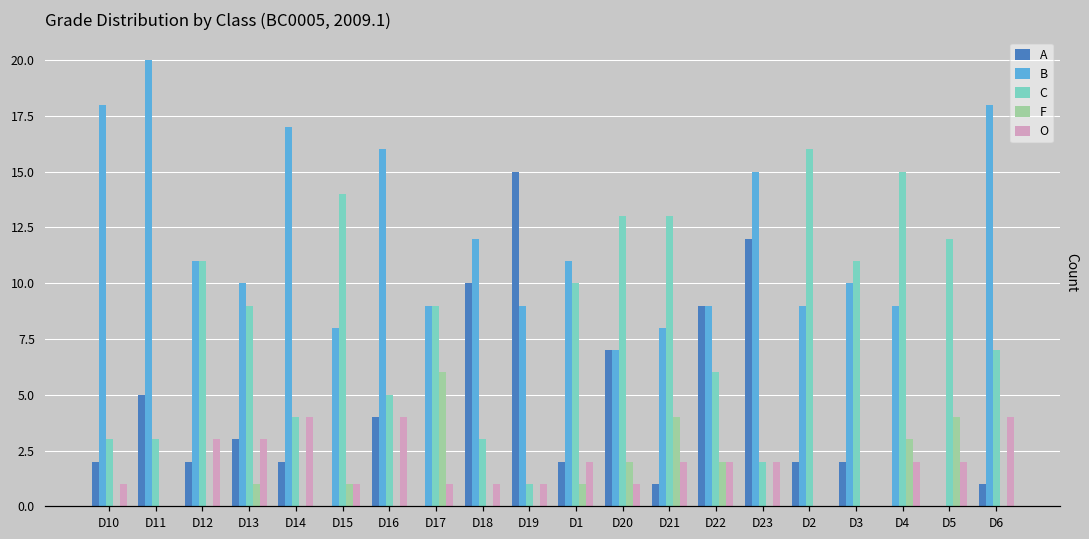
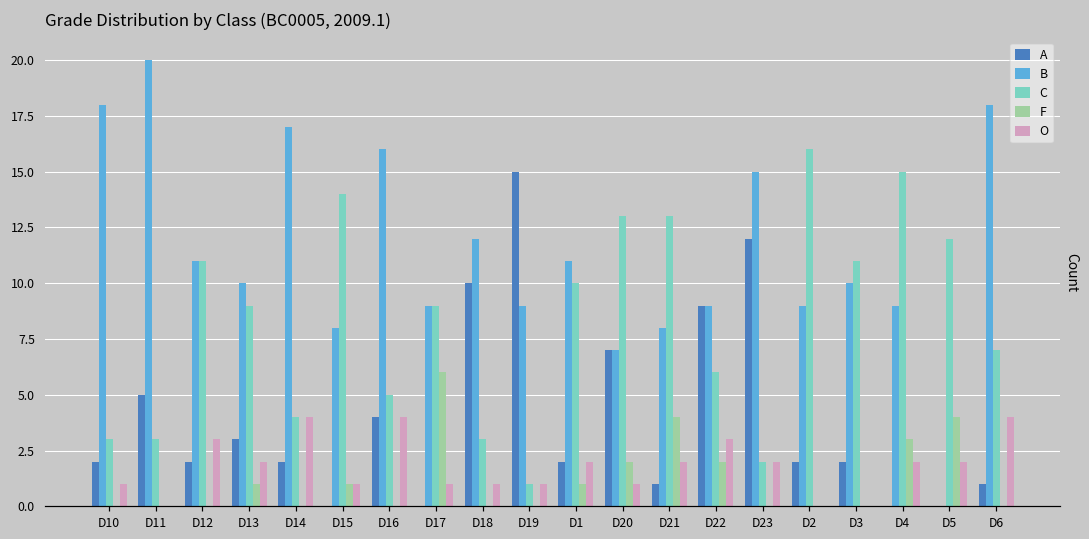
  {
    "O": {
      "D10": 1,
      "D11": 0,
      "D12": 3,
-     "D13": 3,
+     "D13": 2,
      "D14": 4,
      "D15": 1,
      "D16": 4,
      "D17": 1,
      "D18": 1,
      "D19": 1,
      "D1": 2,
      "D20": 1,
      "D21": 2,
-     "D22": 2,
+     "D22": 3,
      "D23": 2,
      "D2": 0,
      "D3": 0,
      "D4": 2,
      "D5": 2,
      "D6": 4
    }
  }
